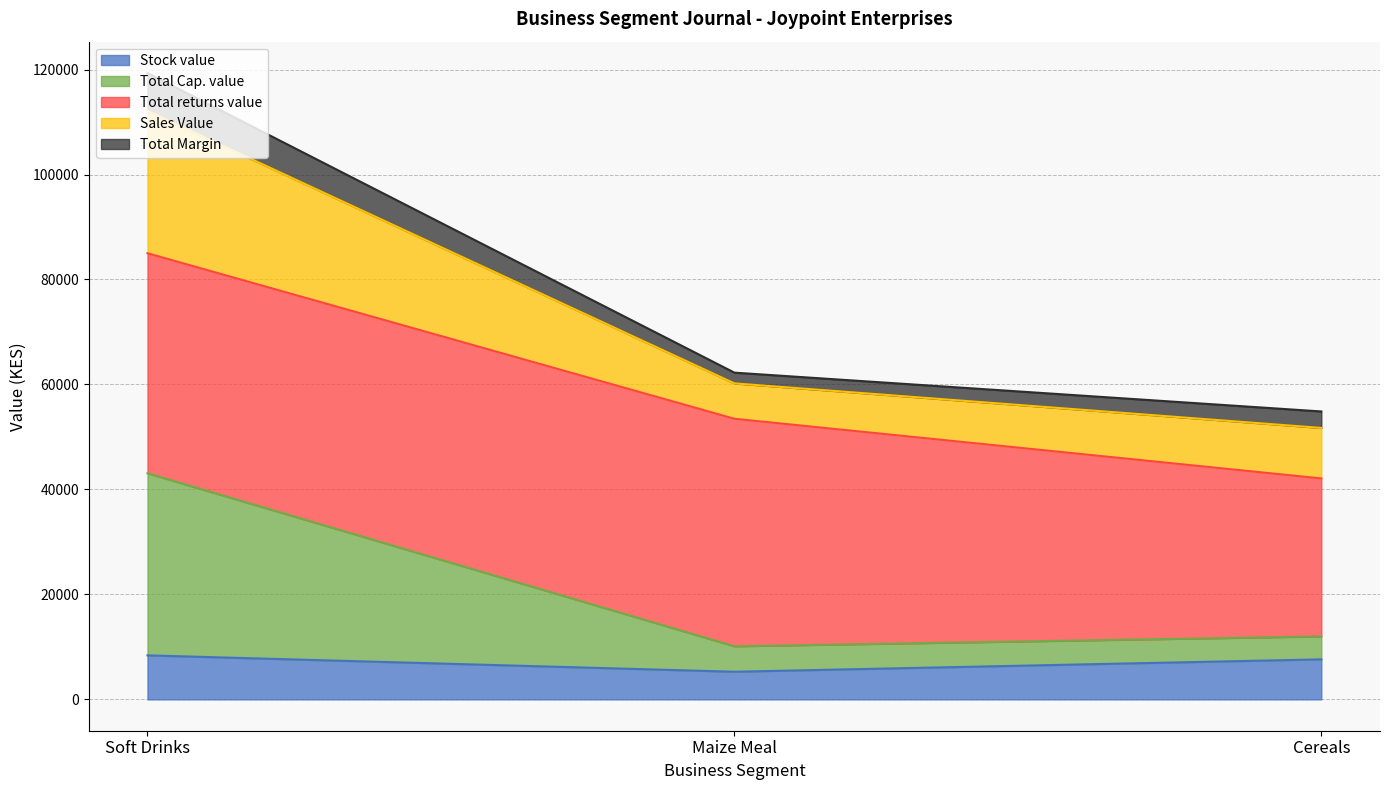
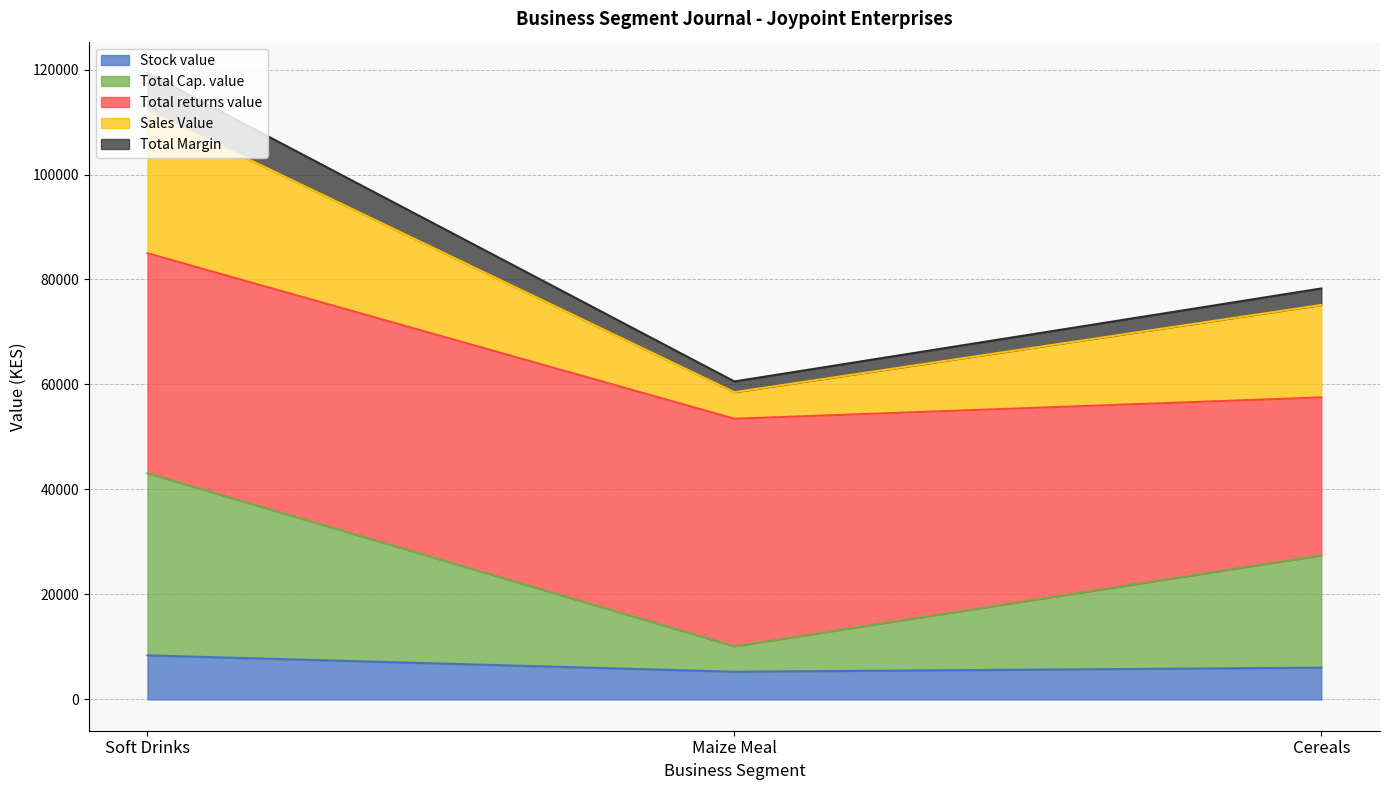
  {
    "Stock value": {
      "Soft Drinks": 8000,
      "Maize Meal": 5000,
-     "Cereals": 8000
+     "Cereals": 6000
    },
    "Total Cap. value": {
      "Soft Drinks": 35000,
      "Maize Meal": 5000,
-     "Cereals": 4000
+     "Cereals": 21000
    },
    "Total returns value": {
      "Soft Drinks": 42000,
      "Maize Meal": 43000,
      "Cereals": 30000
    },
    "Sales Value": {
-     "Maize Meal": 7000,
-     "Cereals": 10000
+     "Maize Meal": 5000,
+     "Cereals": 18000
    },
    "Total Margin": {
      "Maize Meal": 2000,
      "Cereals": 3000
    }
  }
